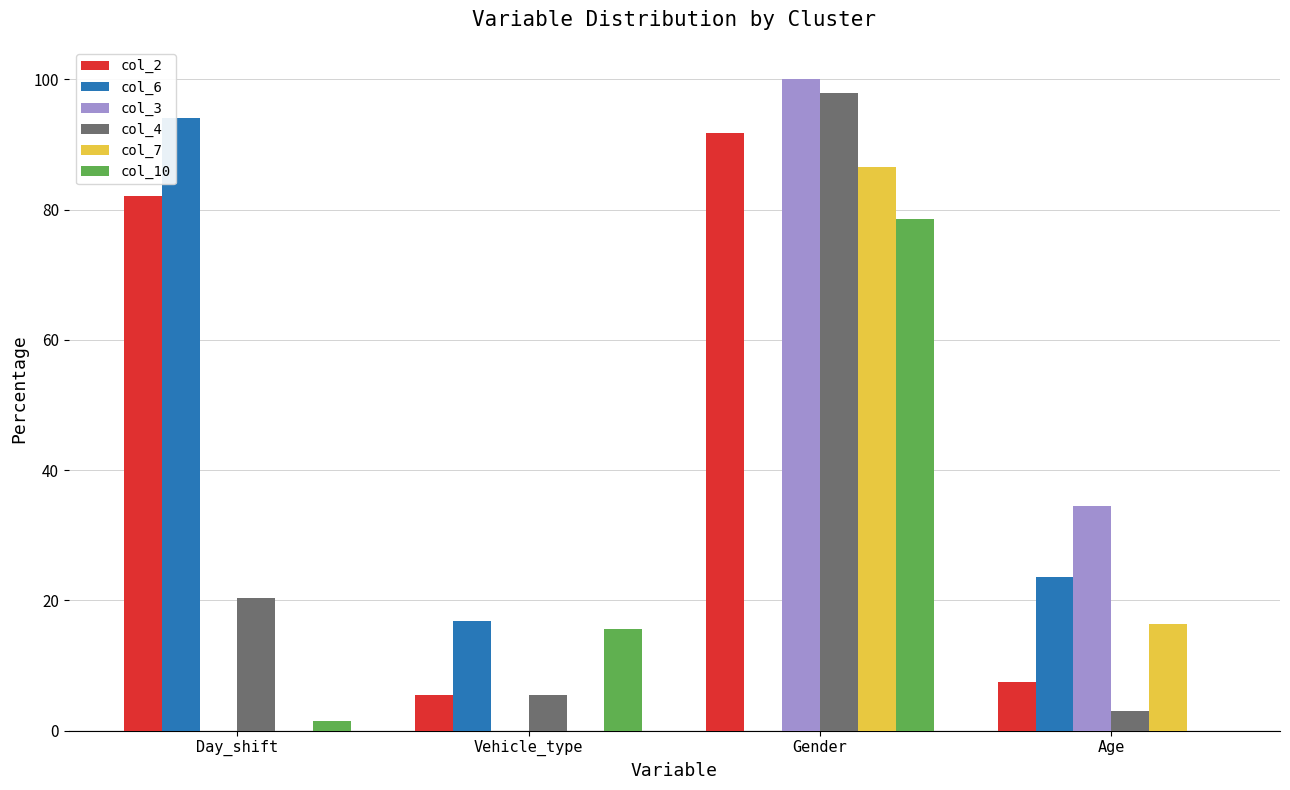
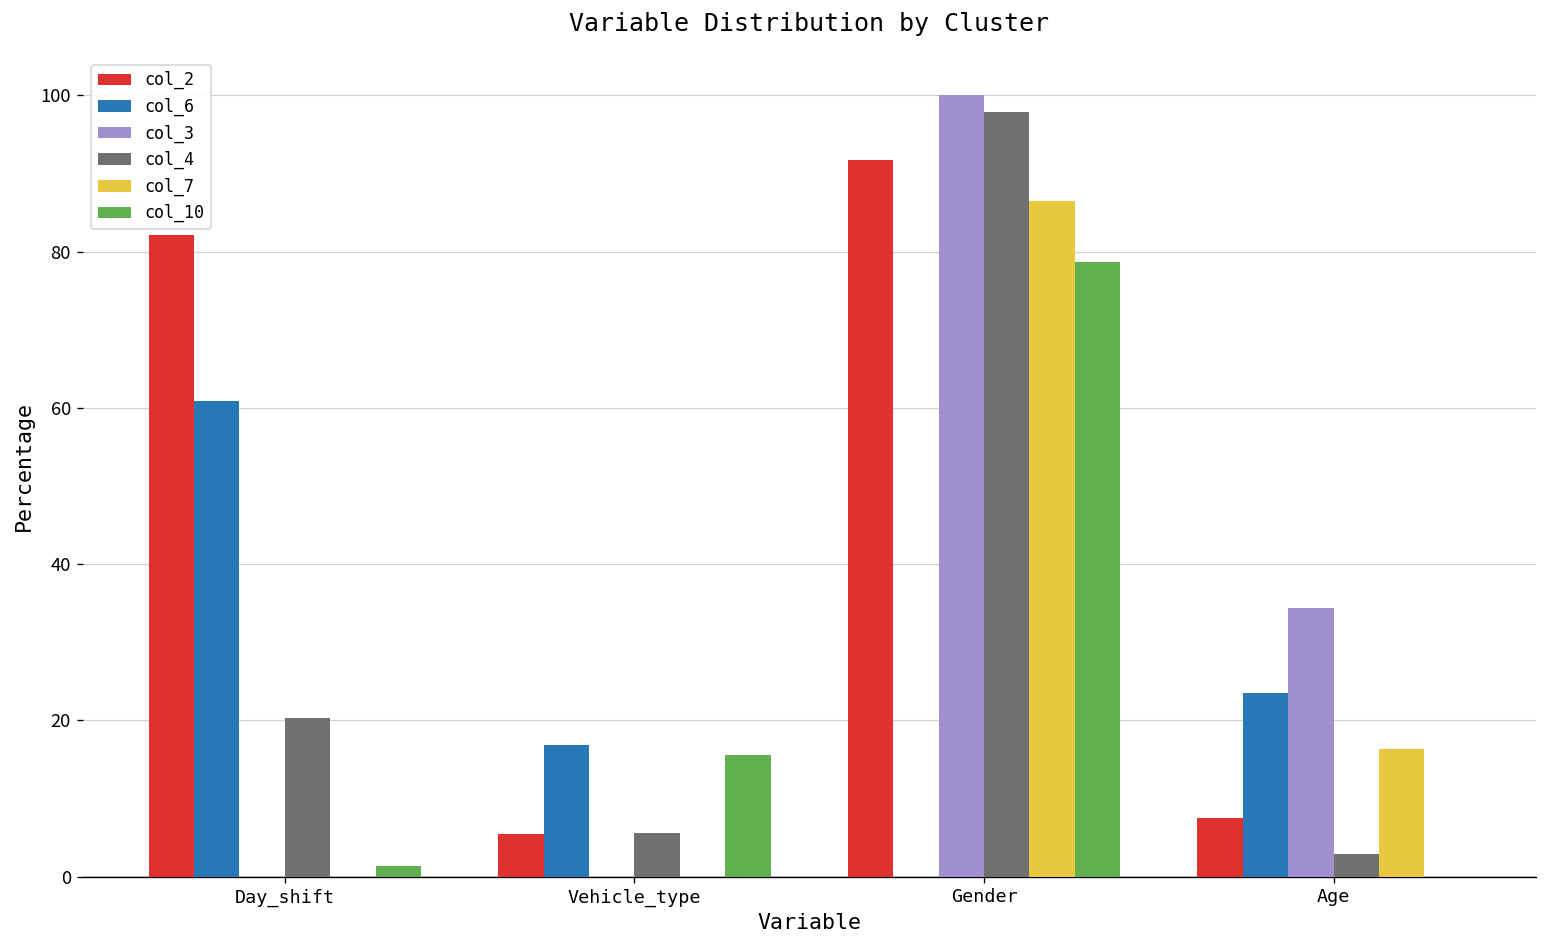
  {
    "col_2": {
      "Day_shift": 82,
      "Vehicle_type": 5,
      "Gender": 92,
      "Age": 7
    },
    "col_6": {
-     "Day_shift": 94,
+     "Day_shift": 61,
      "Vehicle_type": 17,
      "Gender": 0,
      "Age": 24
    },
    "col_3": {
      "Day_shift": 0,
      "Vehicle_type": 0,
      "Gender": 100,
      "Age": 34
    },
    "col_4": {
      "Day_shift": 20,
      "Vehicle_type": 6,
      "Gender": 98,
      "Age": 3
    },
    "col_7": {
      "Day_shift": 0,
      "Vehicle_type": 0,
      "Gender": 87,
      "Age": 16
    },
    "col_10": {
      "Day_shift": 1,
      "Vehicle_type": 16,
      "Gender": 79,
      "Age": 0
    }
  }
